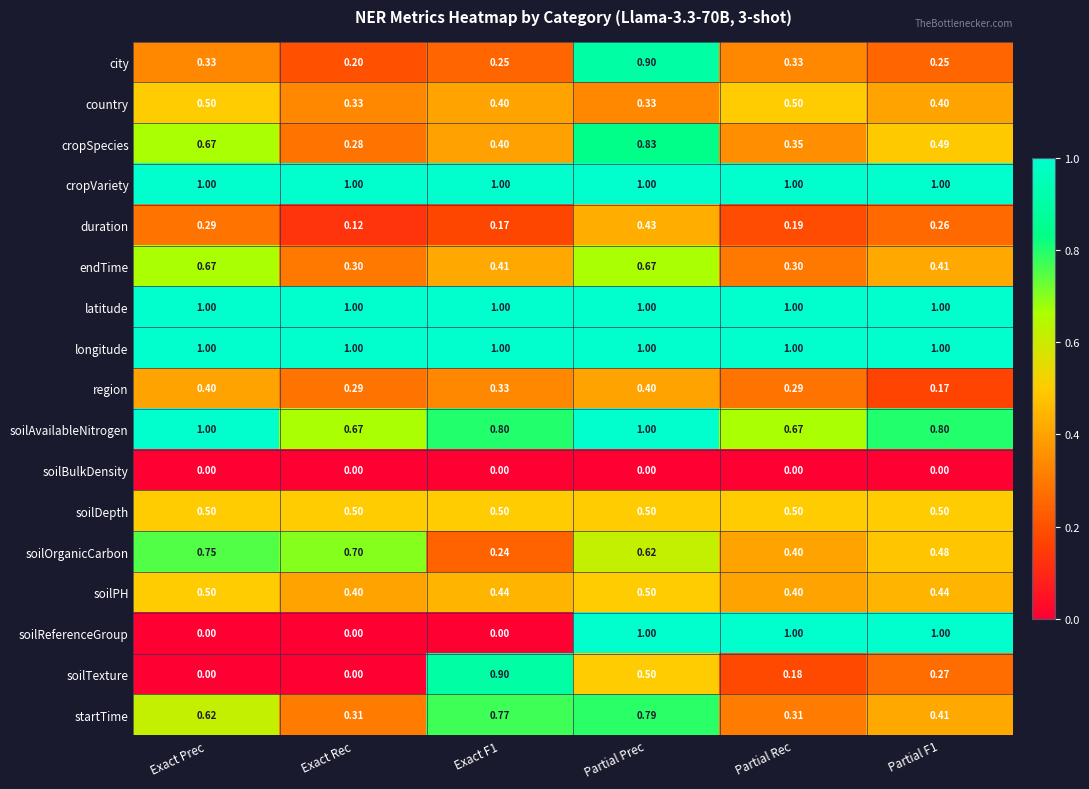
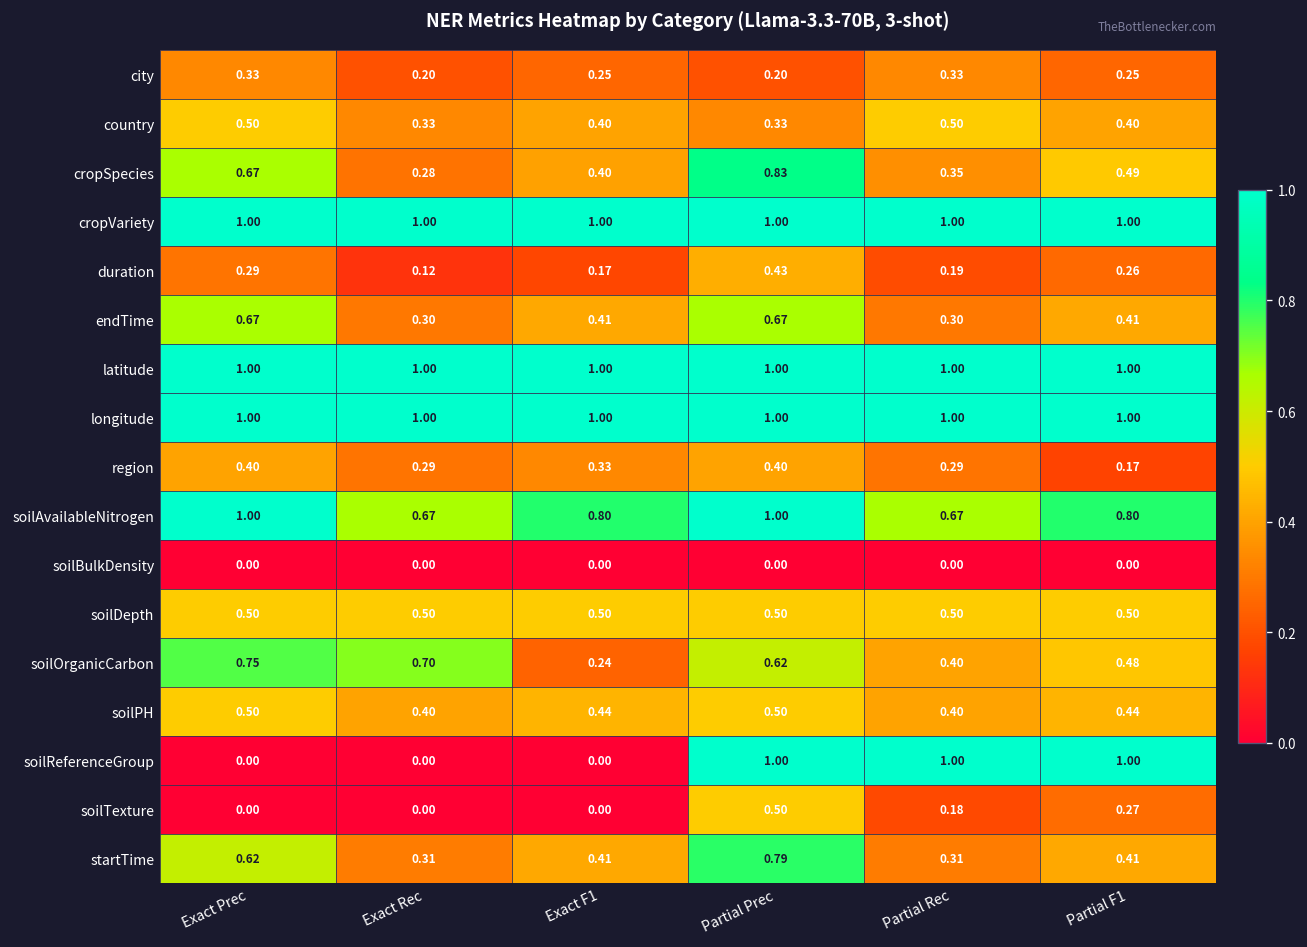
  {
    "city": {
      "Exact Prec": 0.33,
      "Exact Rec": 0.20,
      "Exact F1": 0.25,
-     "Partial Prec": 0.90,
+     "Partial Prec": 0.20,
      "Partial Rec": 0.33,
      "Partial F1": 0.25
    },
    "country": {
      "Exact Prec": 0.50,
      "Exact Rec": 0.33,
      "Exact F1": 0.40,
      "Partial Prec": 0.33,
      "Partial Rec": 0.50,
      "Partial F1": 0.40
    },
    "cropSpecies": {
      "Exact Prec": 0.67,
      "Exact Rec": 0.28,
      "Exact F1": 0.40,
      "Partial Prec": 0.83,
      "Partial Rec": 0.35,
      "Partial F1": 0.49
    },
    "cropVariety": {
      "Exact Prec": 1.00,
      "Exact Rec": 1.00,
      "Exact F1": 1.00,
      "Partial Prec": 1.00,
      "Partial Rec": 1.00,
      "Partial F1": 1.00
    },
    "duration": {
      "Exact Prec": 0.29,
      "Exact Rec": 0.12,
      "Exact F1": 0.17,
      "Partial Prec": 0.43,
      "Partial Rec": 0.19,
      "Partial F1": 0.26
    },
    "endTime": {
      "Exact Prec": 0.67,
      "Exact Rec": 0.30,
      "Exact F1": 0.41,
      "Partial Prec": 0.67,
      "Partial Rec": 0.30,
      "Partial F1": 0.41
    },
    "latitude": {
      "Exact Prec": 1.00,
      "Exact Rec": 1.00,
      "Exact F1": 1.00,
      "Partial Prec": 1.00,
      "Partial Rec": 1.00,
      "Partial F1": 1.00
    },
    "longitude": {
      "Exact Prec": 1.00,
      "Exact Rec": 1.00,
      "Exact F1": 1.00,
      "Partial Prec": 1.00,
      "Partial Rec": 1.00,
      "Partial F1": 1.00
    },
    "region": {
      "Exact Prec": 0.40,
      "Exact Rec": 0.29,
      "Exact F1": 0.33,
      "Partial Prec": 0.40,
      "Partial Rec": 0.29,
      "Partial F1": 0.17
    },
    "soilAvailableNitrogen": {
      "Exact Prec": 1.00,
      "Exact Rec": 0.67,
      "Exact F1": 0.80,
      "Partial Prec": 1.00,
      "Partial Rec": 0.67,
      "Partial F1": 0.80
    },
    "soilBulkDensity": {
      "Exact Prec": 0.00,
      "Exact Rec": 0.00,
      "Exact F1": 0.00,
      "Partial Prec": 0.00,
      "Partial Rec": 0.00,
      "Partial F1": 0.00
    },
    "soilDepth": {
      "Exact Prec": 0.50,
      "Exact Rec": 0.50,
      "Exact F1": 0.50,
      "Partial Prec": 0.50,
      "Partial Rec": 0.50,
      "Partial F1": 0.50
    },
    "soilOrganicCarbon": {
      "Exact Prec": 0.75,
      "Exact Rec": 0.70,
      "Exact F1": 0.24,
      "Partial Prec": 0.62,
      "Partial Rec": 0.40,
      "Partial F1": 0.48
    },
    "soilPH": {
      "Exact Prec": 0.50,
      "Exact Rec": 0.40,
      "Exact F1": 0.44,
      "Partial Prec": 0.50,
      "Partial Rec": 0.40,
      "Partial F1": 0.44
    },
    "soilReferenceGroup": {
      "Exact Prec": 0.00,
      "Exact Rec": 0.00,
      "Exact F1": 0.00,
      "Partial Prec": 1.00,
      "Partial Rec": 1.00,
      "Partial F1": 1.00
    },
    "soilTexture": {
      "Exact Prec": 0.00,
      "Exact Rec": 0.00,
-     "Exact F1": 0.90,
+     "Exact F1": 0.00,
      "Partial Prec": 0.50,
      "Partial Rec": 0.18,
      "Partial F1": 0.27
    },
    "startTime": {
      "Exact Prec": 0.62,
      "Exact Rec": 0.31,
-     "Exact F1": 0.77,
+     "Exact F1": 0.41,
      "Partial Prec": 0.79,
      "Partial Rec": 0.31,
      "Partial F1": 0.41
    }
  }
